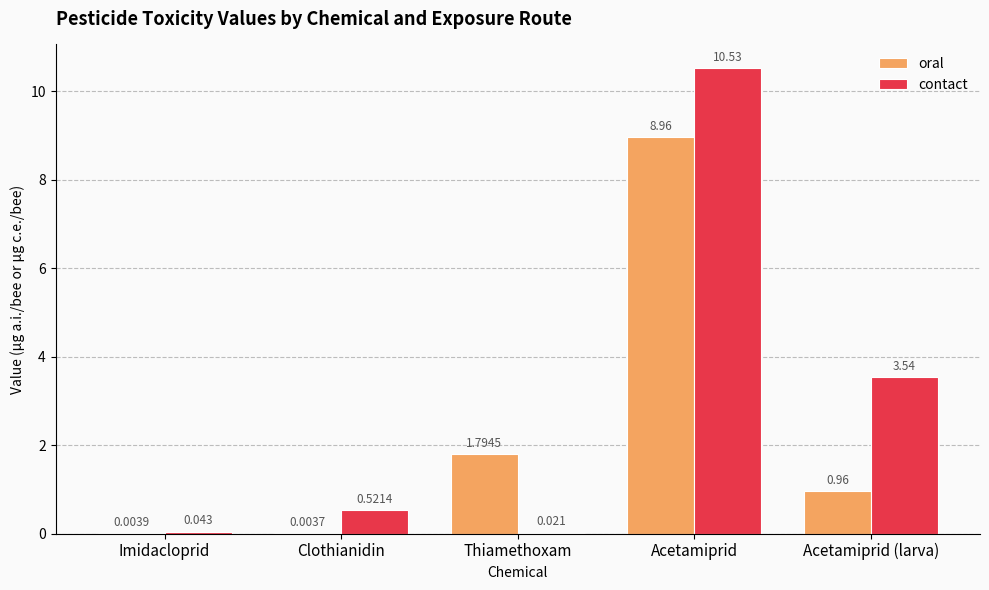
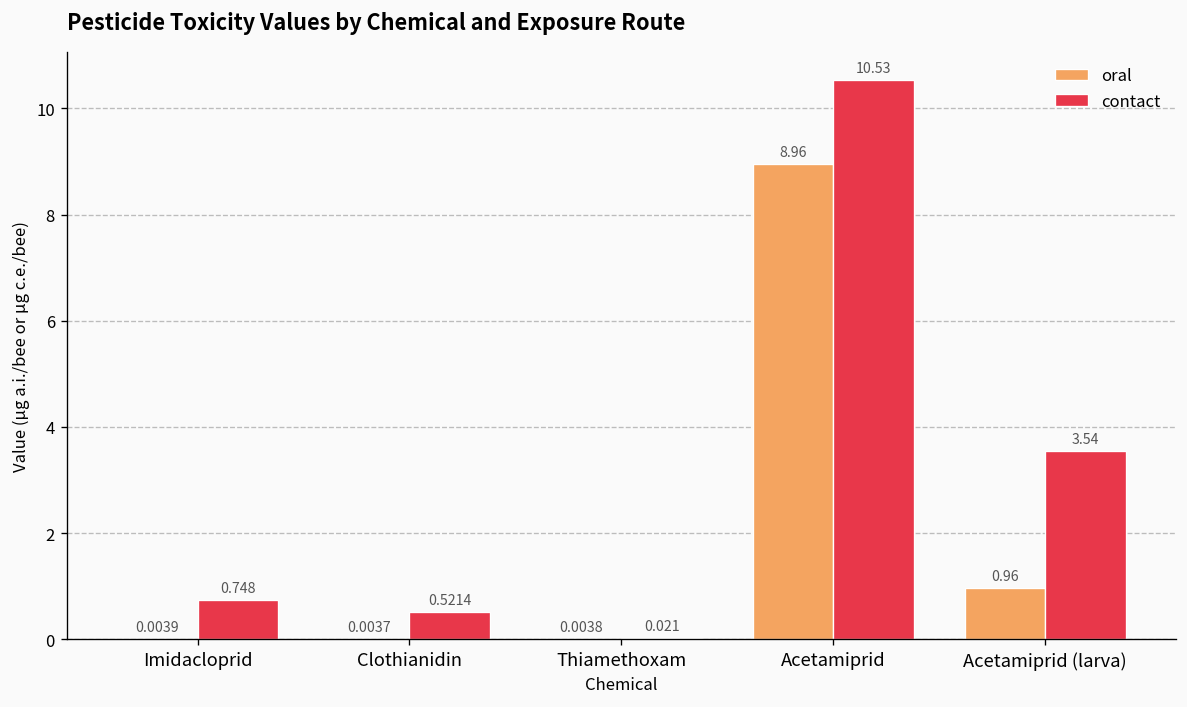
  {
    "oral": {
      "Imidacloprid": 0.0039,
      "Clothianidin": 0.0037,
-     "Thiamethoxam": 1.7945,
+     "Thiamethoxam": 0.0038,
      "Acetamiprid": 8.96,
      "Acetamiprid (larva)": 0.96
    },
    "contact": {
-     "Imidacloprid": 0.043,
+     "Imidacloprid": 0.748,
      "Clothianidin": 0.5214,
      "Thiamethoxam": 0.021,
      "Acetamiprid": 10.53,
      "Acetamiprid (larva)": 3.54
    }
  }
